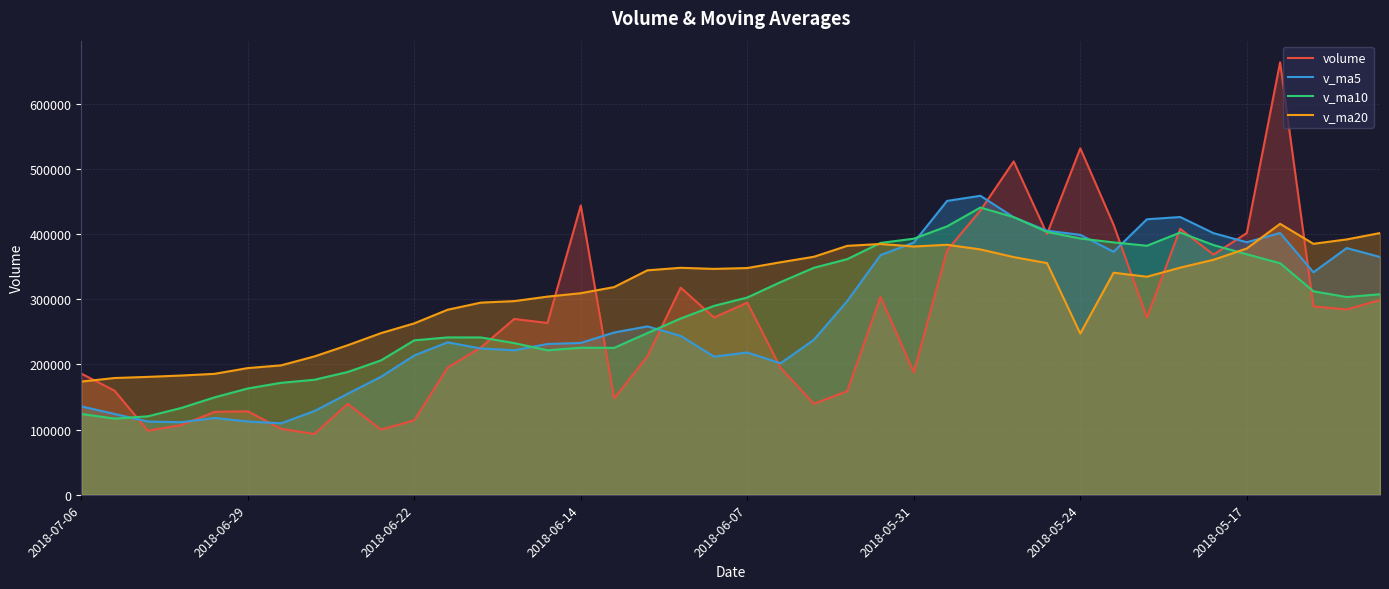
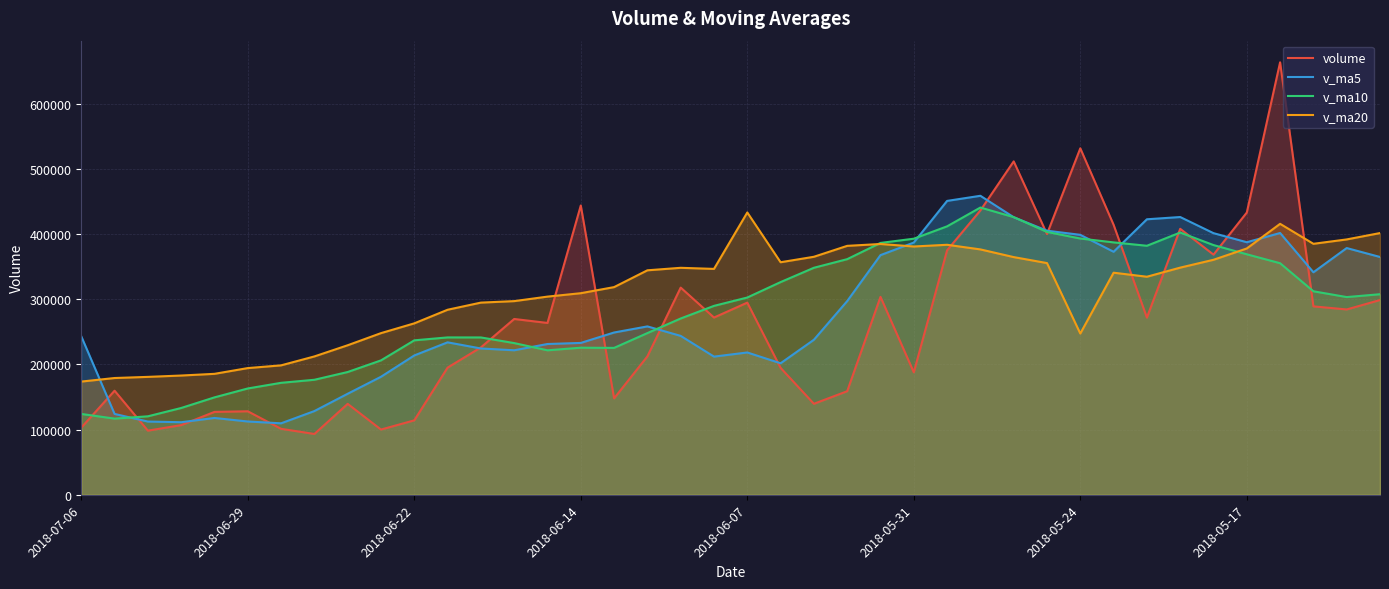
  {
    "volume": {
-     "2018-07-06": 190000,
+     "2018-07-06": 100000,
      "2018-06-29": 130000,
      "2018-06-22": 110000,
      "2018-06-14": 440000,
      "2018-06-07": 290000,
      "2018-05-31": 190000,
      "2018-05-24": 530000,
-     "2018-05-17": 400000
+     "2018-05-17": 430000
    },
    "v_ma5": {
-     "2018-07-06": 140000,
+     "2018-07-06": 240000,
      "2018-06-29": 110000,
      "2018-06-22": 210000,
      "2018-06-14": 230000,
      "2018-06-07": 220000,
      "2018-05-31": 390000,
      "2018-05-24": 400000,
      "2018-05-17": 390000
    },
    "v_ma10": {
      "2018-07-06": 120000,
      "2018-06-29": 160000,
      "2018-06-22": 240000,
      "2018-06-14": 230000,
      "2018-06-07": 300000,
      "2018-05-31": 390000,
      "2018-05-24": 390000,
      "2018-05-17": 370000
    },
    "v_ma20": {
      "2018-07-06": 170000,
      "2018-06-29": 190000,
      "2018-06-22": 260000,
      "2018-06-14": 310000,
-     "2018-06-07": 350000,
+     "2018-06-07": 430000,
      "2018-05-31": 380000,
      "2018-05-24": 250000,
      "2018-05-17": 380000
    }
  }
